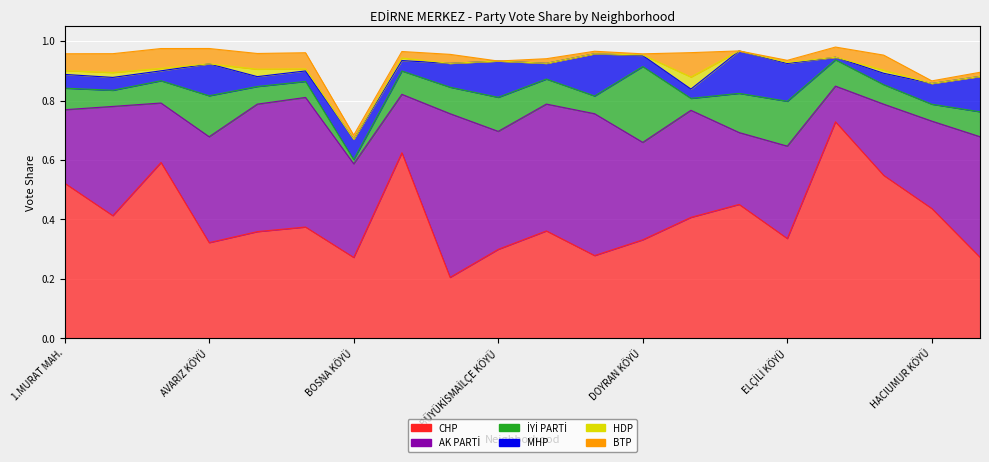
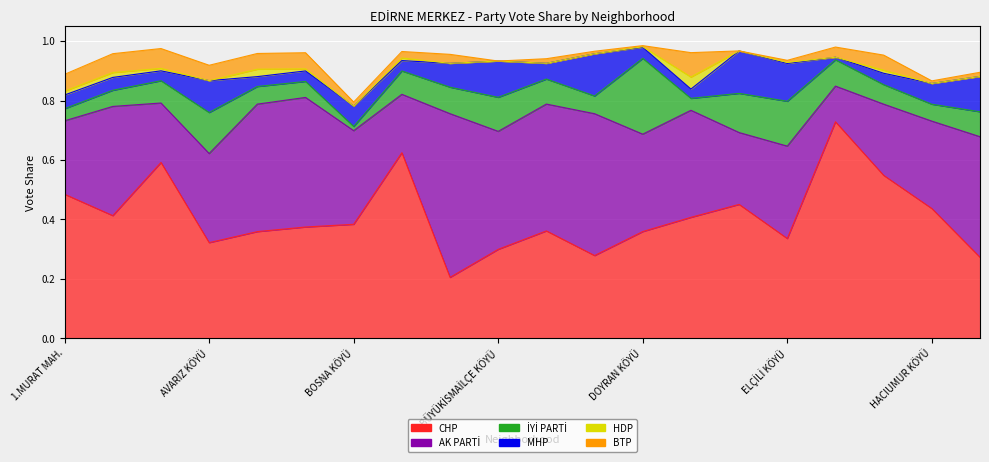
  {
    "CHP": {
-     "1.MURAT MAH.": 0.52,
+     "1.MURAT MAH.": 0.48,
      "AVARIZ KÖYÜ": 0.32,
-     "BOSNA KÖYÜ": 0.27,
+     "BOSNA KÖYÜ": 0.38,
      "BÜYÜKİSMAİLÇE KÖYÜ": 0.30,
-     "DOYRAN KÖYÜ": 0.33,
+     "DOYRAN KÖYÜ": 0.36,
      "ELÇİLİ KÖYÜ": 0.34,
      "HACIUMUR KÖYÜ": 0.44
    },
    "AK PARTİ": {
      "1.MURAT MAH.": 0.25,
-     "AVARIZ KÖYÜ": 0.36,
+     "AVARIZ KÖYÜ": 0.30,
      "BOSNA KÖYÜ": 0.32,
      "BÜYÜKİSMAİLÇE KÖYÜ": 0.40,
      "DOYRAN KÖYÜ": 0.33,
      "ELÇİLİ KÖYÜ": 0.31,
      "HACIUMUR KÖYÜ": 0.29
    },
    "İYİ PARTİ": {
-     "1.MURAT MAH.": 0.07,
+     "1.MURAT MAH.": 0.04,
      "AVARIZ KÖYÜ": 0.14,
      "BOSNA KÖYÜ": 0.01,
      "BÜYÜKİSMAİLÇE KÖYÜ": 0.11,
      "DOYRAN KÖYÜ": 0.26,
      "ELÇİLİ KÖYÜ": 0.15,
      "HACIUMUR KÖYÜ": 0.06
    },
    "MHP": {
      "1.MURAT MAH.": 0.05
    },
    "HDP": {
      "1.MURAT MAH.": 0.01
    },
    "BTP": {
      "1.MURAT MAH.": 0.06,
      "AVARIZ KÖYÜ": 0.05,
      "BOSNA KÖYÜ": 0.01,
      "HACIUMUR KÖYÜ": 0.01
    }
  }
